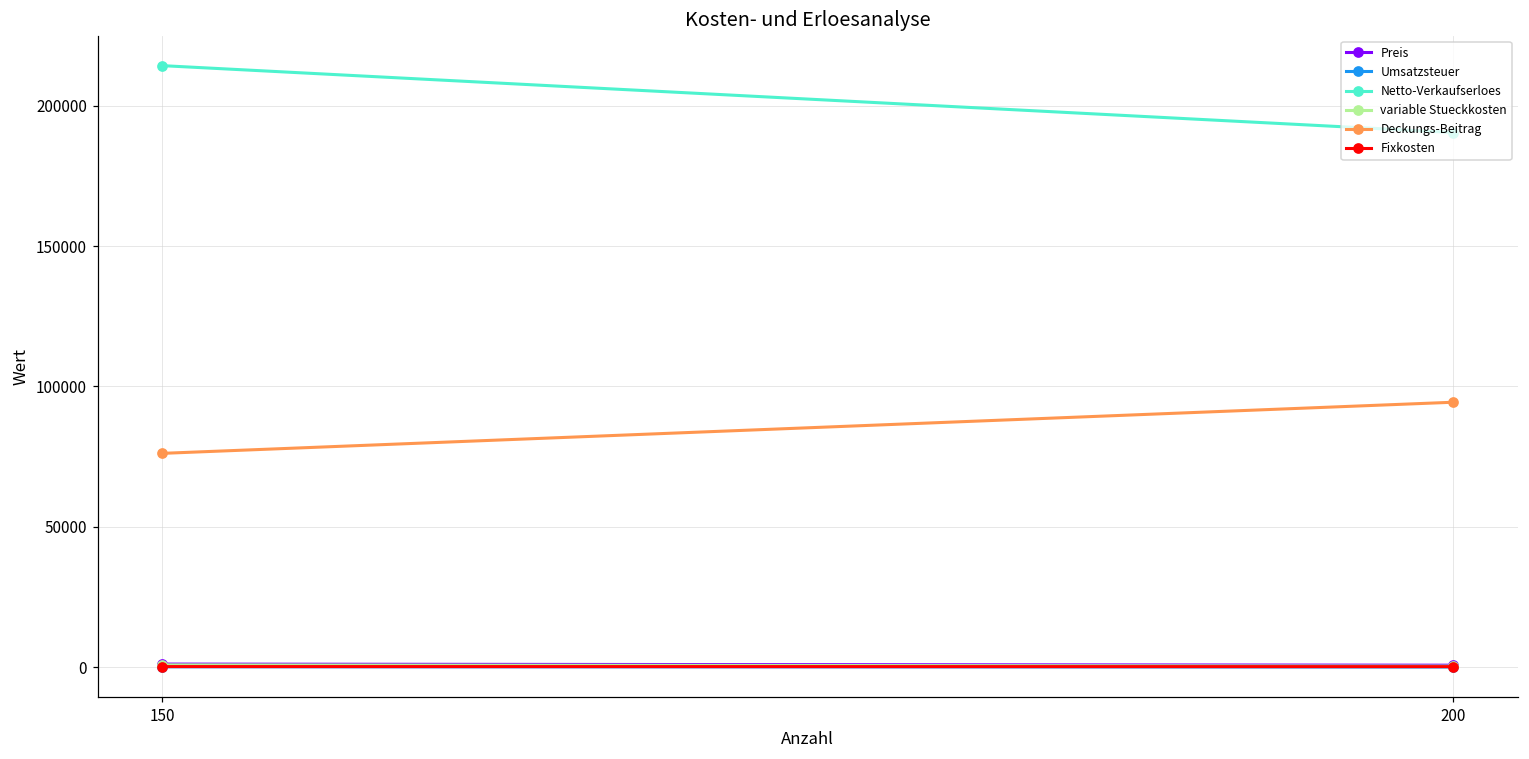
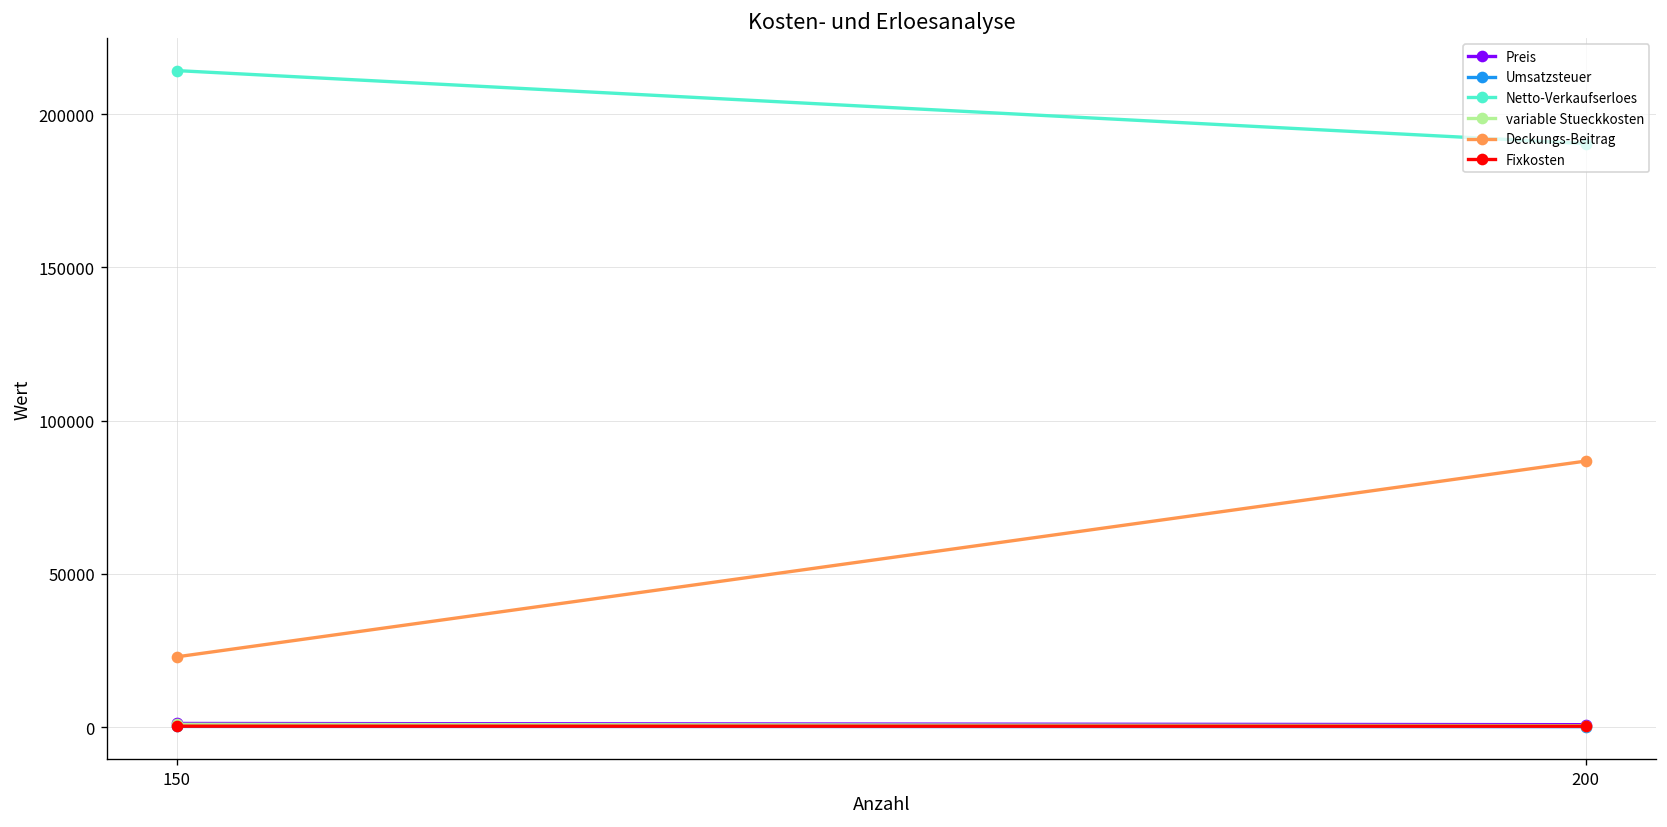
  {
    "Netto-Verkaufserloes": {
      "150": 214000
    },
    "Deckungs-Beitrag": {
-     "150": 76000,
-     "200": 94000
+     "150": 23000,
+     "200": 87000
    }
  }
